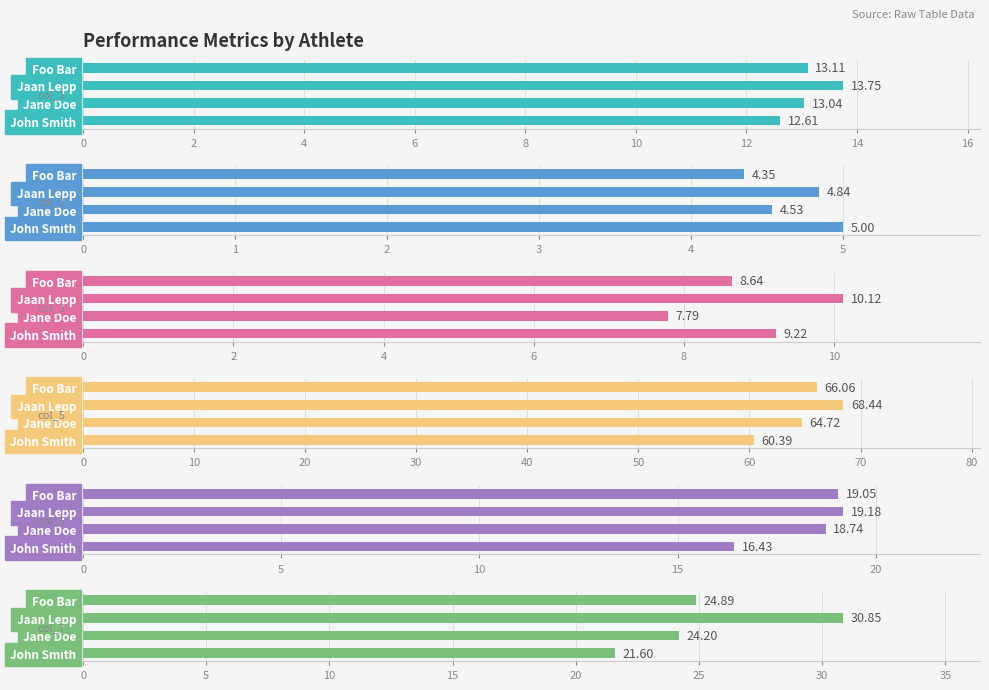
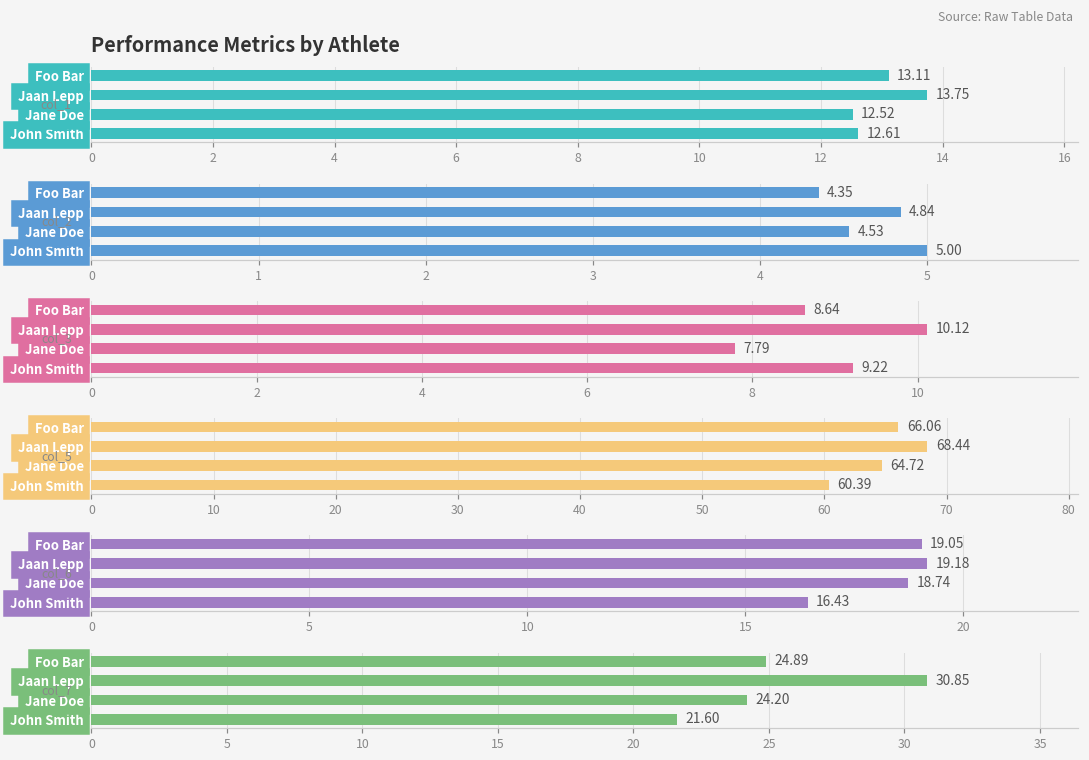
  {
    "Performance Metrics by Athlete": {
      "Foo Bar": 13.11,
      "Jaan Lepp": 13.75,
-     "Jane Doe": 13.04,
+     "Jane Doe": 12.52,
      "John Smith": 12.61
    }
  }
